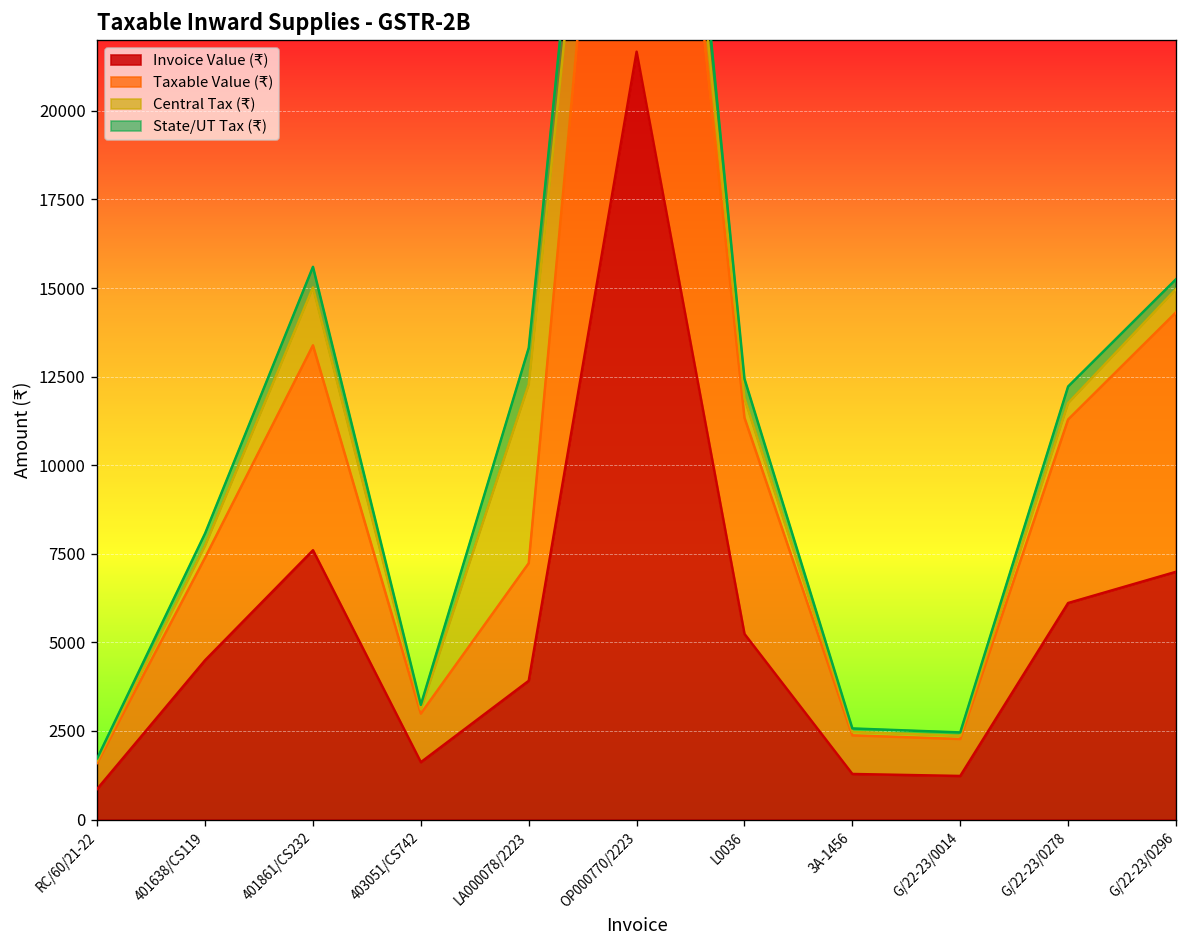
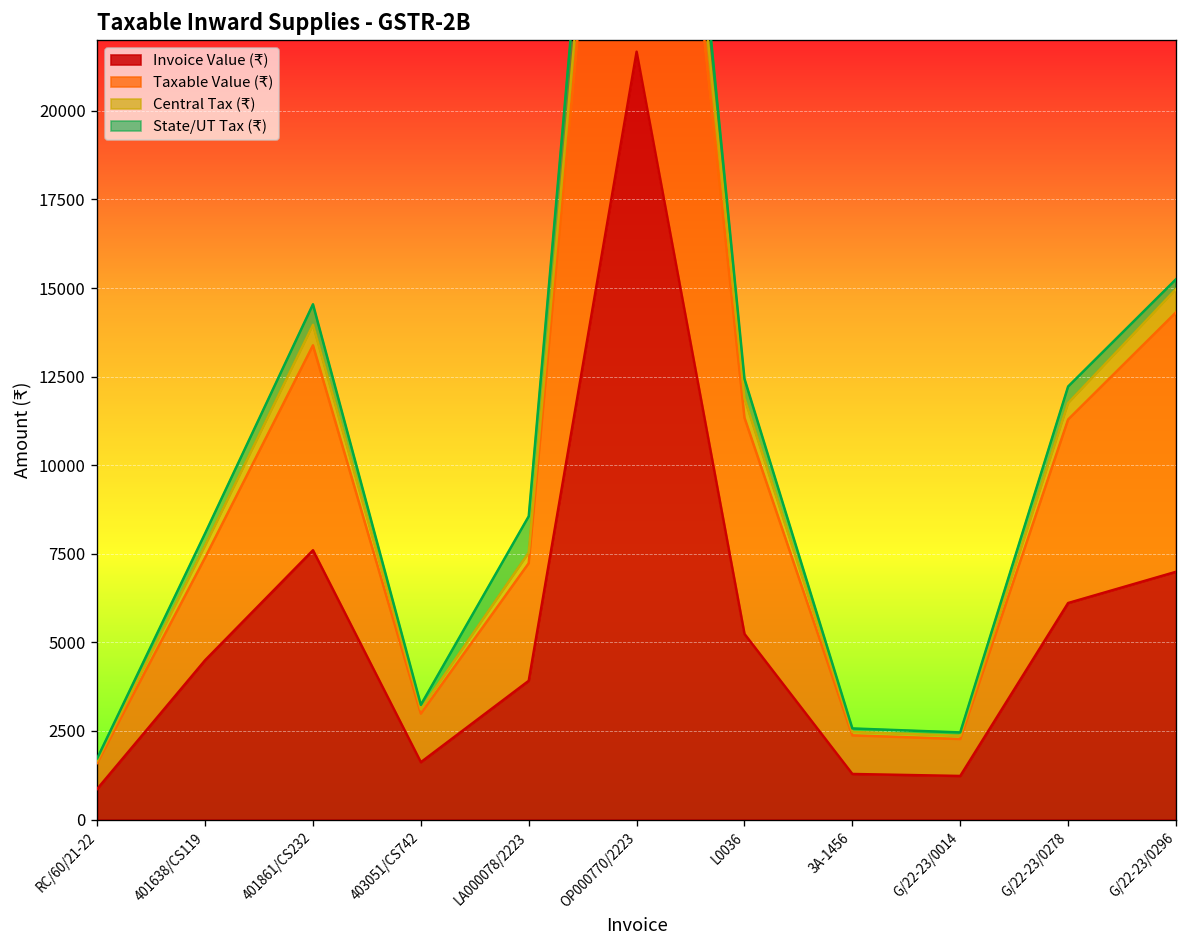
  {
    "Invoice Value (₹)": {
      "RC/60/21-22": 900,
      "401638/CS119": 4500,
      "401861/CS232": 7600,
      "403051/CS742": 1600,
      "LA000078/2223": 3900,
      "OP000770/2223": 21700,
      "L0036": 5200,
      "3A-1456": 1300,
      "G/22-23/0014": 1200,
      "G/22-23/0278": 6100,
      "G/22-23/0296": 7000
    },
    "Taxable Value (₹)": {
      "401638/CS119": 2900,
      "401861/CS232": 5800,
      "403051/CS742": 1400,
      "LA000078/2223": 3300,
      "L0036": 6100,
      "3A-1456": 1100,
      "G/22-23/0014": 1000,
      "G/22-23/0278": 5200,
      "G/22-23/0296": 7300
    },
    "Central Tax (₹)": {
      "401638/CS119": 300,
-     "401861/CS232": 1600,
+     "401861/CS232": 600,
      "403051/CS742": 100,
-     "LA000078/2223": 5100,
+     "LA000078/2223": 300,
      "L0036": 500,
      "3A-1456": 100,
      "G/22-23/0014": 100,
      "G/22-23/0278": 500,
      "G/22-23/0296": 700
    },
    "State/UT Tax (₹)": {
      "401638/CS119": 300,
      "401861/CS232": 600,
      "403051/CS742": 100,
      "LA000078/2223": 1000,
      "L0036": 500,
      "3A-1456": 100,
      "G/22-23/0014": 100,
      "G/22-23/0278": 500,
      "G/22-23/0296": 300
    }
  }
